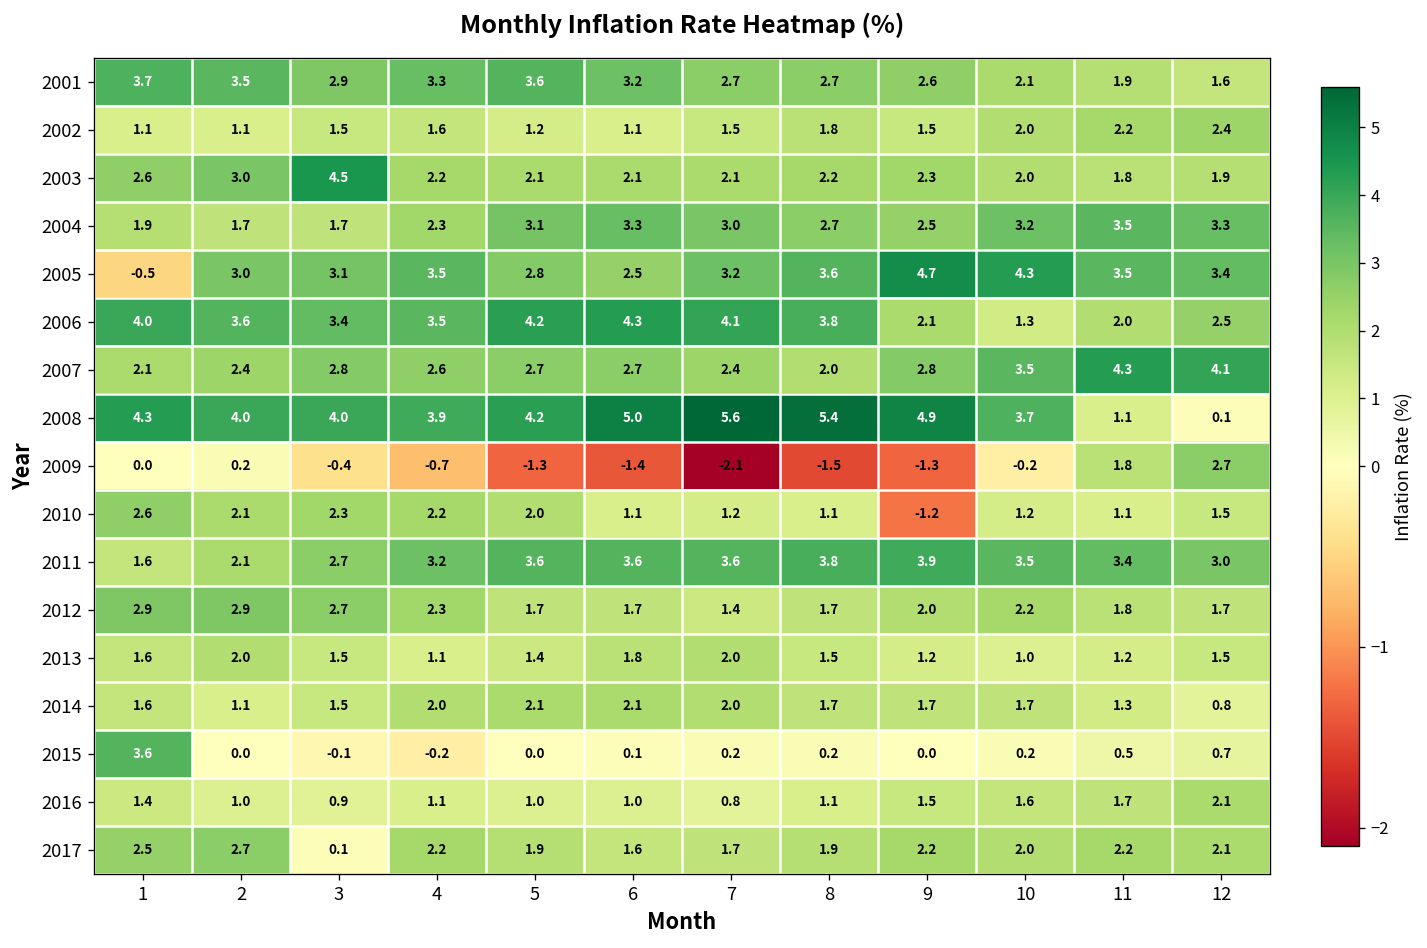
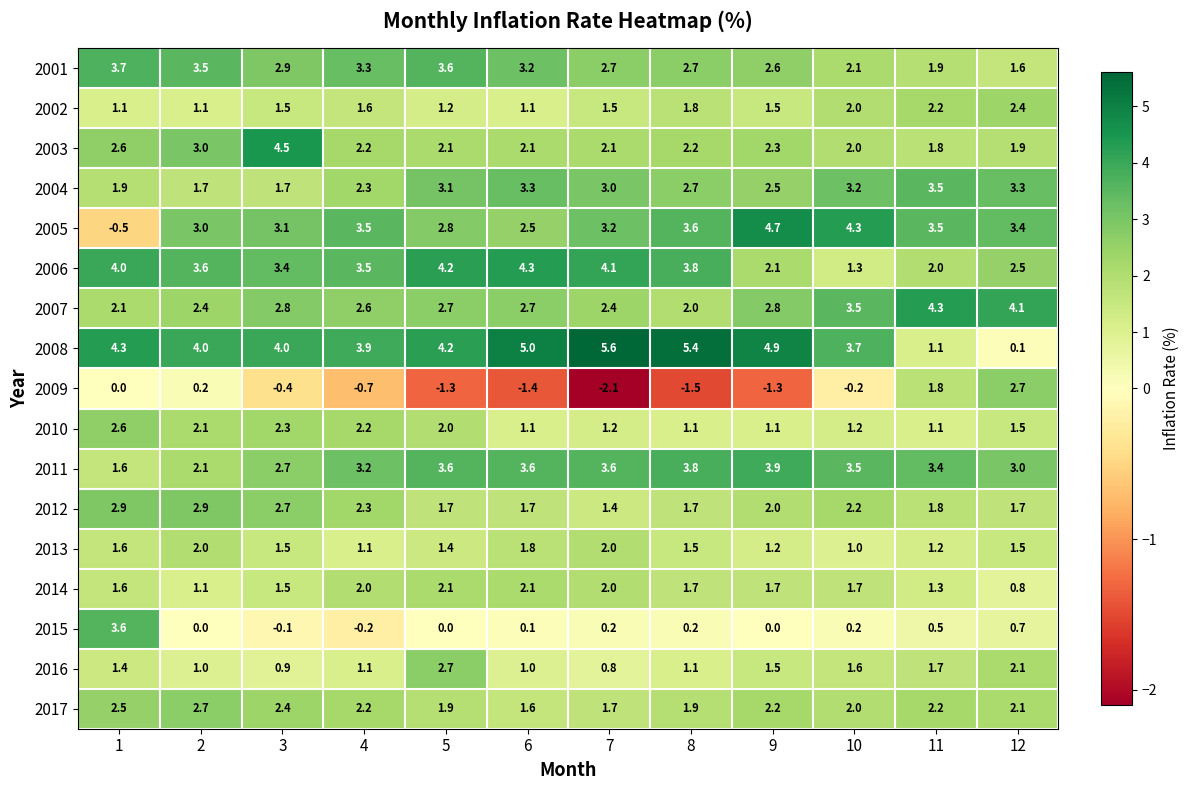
  {
    "2010": {
      "1": 2.6,
      "2": 2.1,
      "3": 2.3,
      "4": 2.2,
      "5": 2.0,
      "6": 1.1,
      "7": 1.2,
      "8": 1.1,
-     "9": -1.2,
+     "9": 1.1,
      "10": 1.2,
      "11": 1.1,
      "12": 1.5
    },
    "2016": {
      "1": 1.4,
      "2": 1.0,
      "3": 0.9,
      "4": 1.1,
-     "5": 1.0,
+     "5": 2.7,
      "6": 1.0,
      "7": 0.8,
      "8": 1.1,
      "9": 1.5,
      "10": 1.6,
      "11": 1.7,
      "12": 2.1
    },
    "2017": {
      "1": 2.5,
      "2": 2.7,
-     "3": 0.1,
+     "3": 2.4,
      "4": 2.2,
      "5": 1.9,
      "6": 1.6,
      "7": 1.7,
      "8": 1.9,
      "9": 2.2,
      "10": 2.0,
      "11": 2.2,
      "12": 2.1
    }
  }
